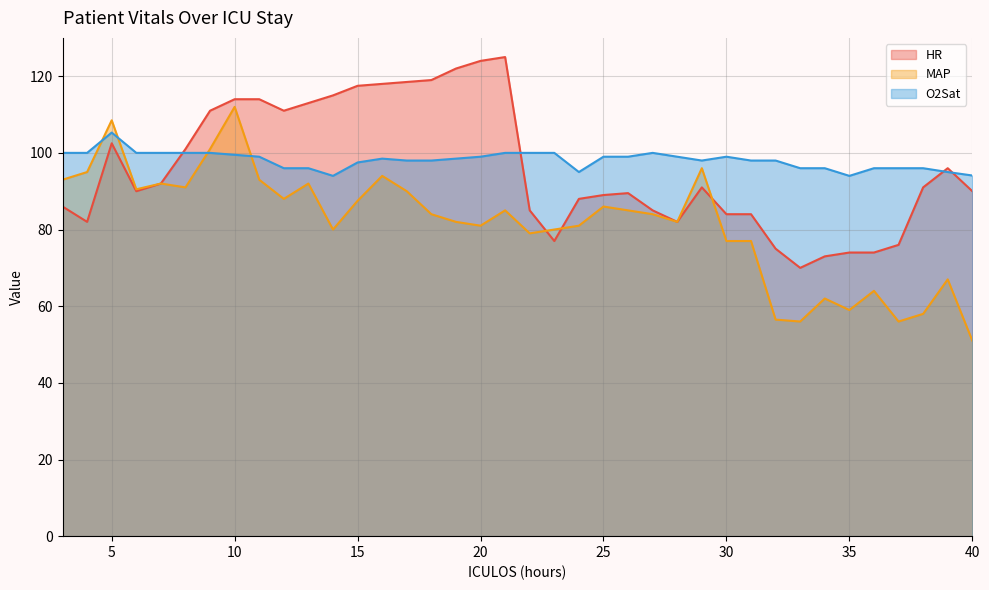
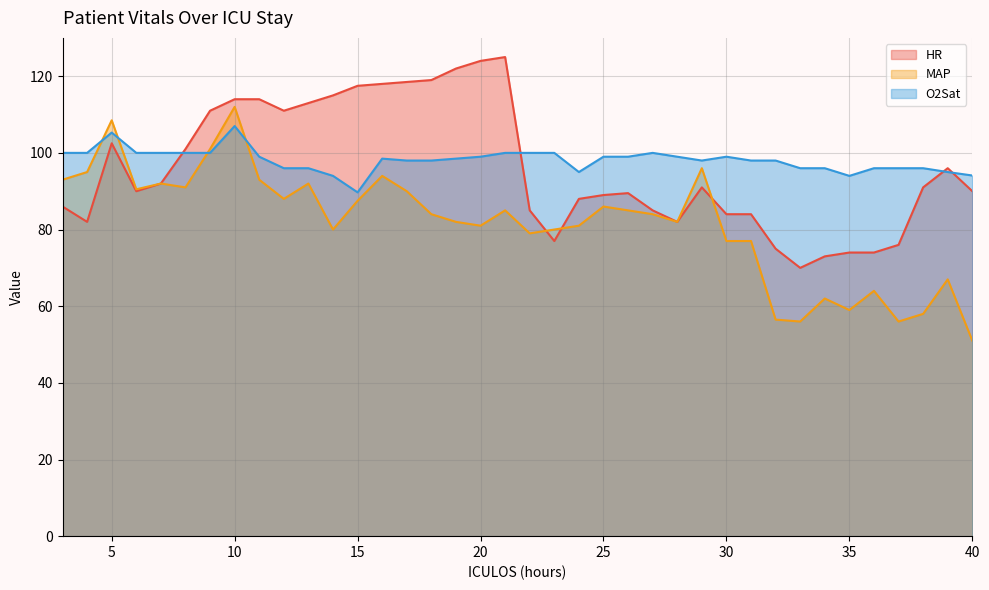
  {
    "O2Sat": {
      "5": 105,
-     "10": 100,
-     "15": 98,
+     "10": 107,
+     "15": 90,
      "20": 99,
      "25": 99,
      "30": 99,
      "35": 94,
      "40": 94
    }
  }
